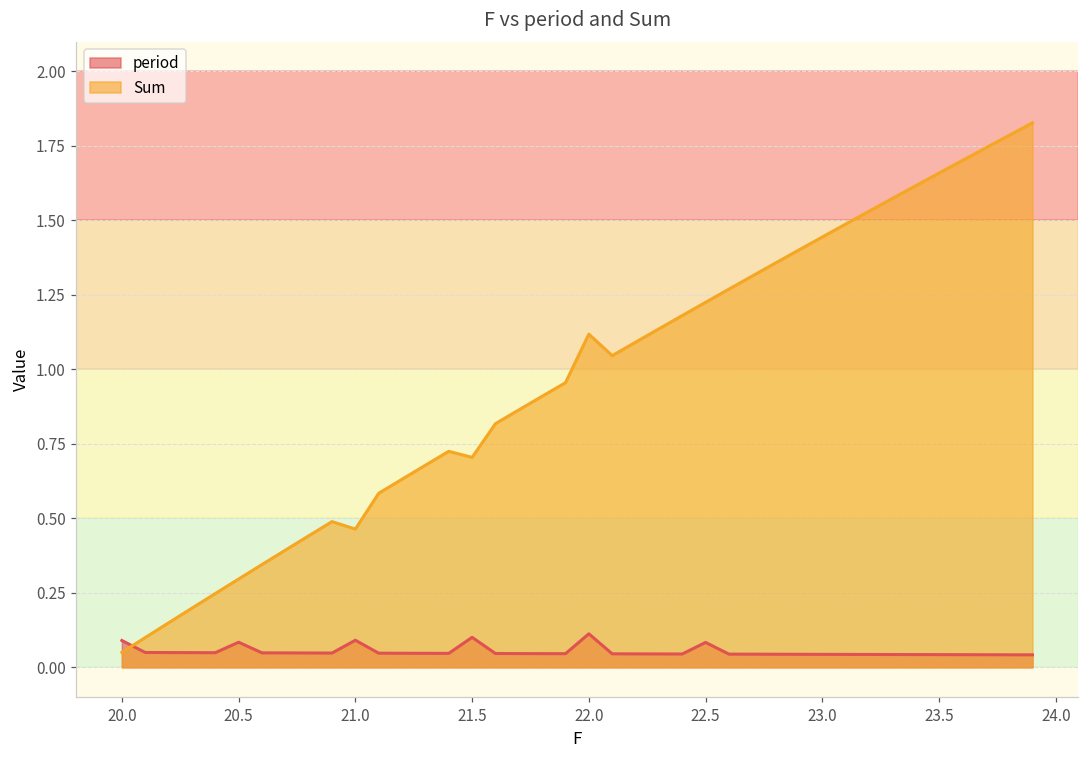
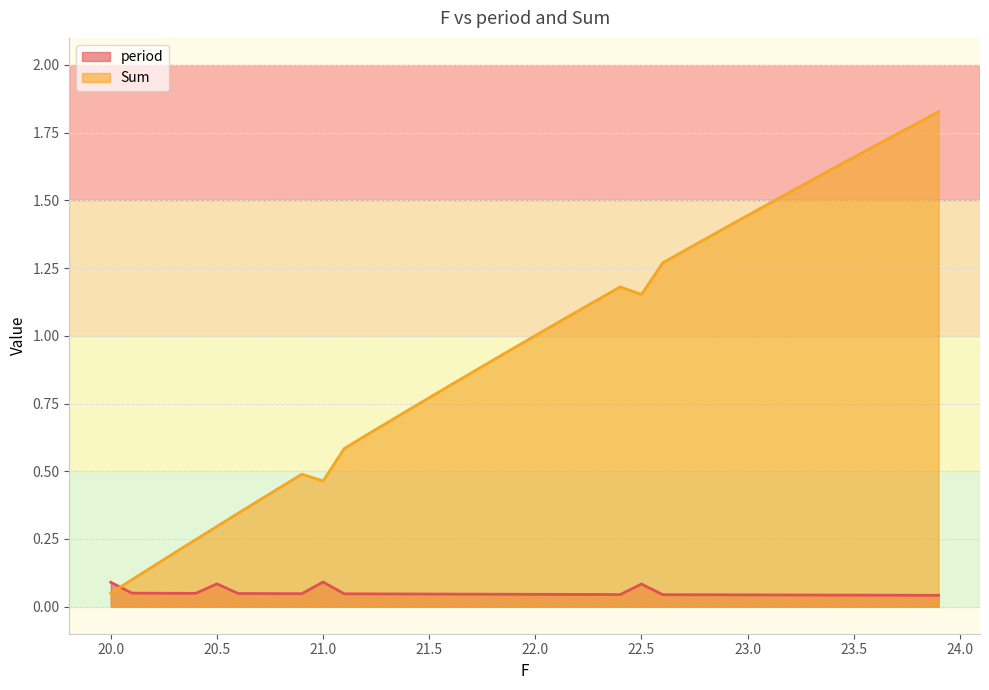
  {
    "period": {
      "20.0": 0.09,
      "20.5": 0.08,
      "21.0": 0.09,
-     "21.5": 0.10,
-     "22.0": 0.11,
+     "21.5": 0.05,
+     "22.0": 0.05,
      "22.5": 0.08,
      "23.0": 0.04,
      "23.5": 0.04
    },
    "Sum": {
      "20.0": 0.05,
      "20.5": 0.30,
      "21.0": 0.46,
-     "21.5": 0.70,
-     "22.0": 1.12,
-     "22.5": 1.23,
+     "21.5": 0.77,
+     "22.0": 1.00,
+     "22.5": 1.15,
      "23.0": 1.44,
      "23.5": 1.66
    }
  }
